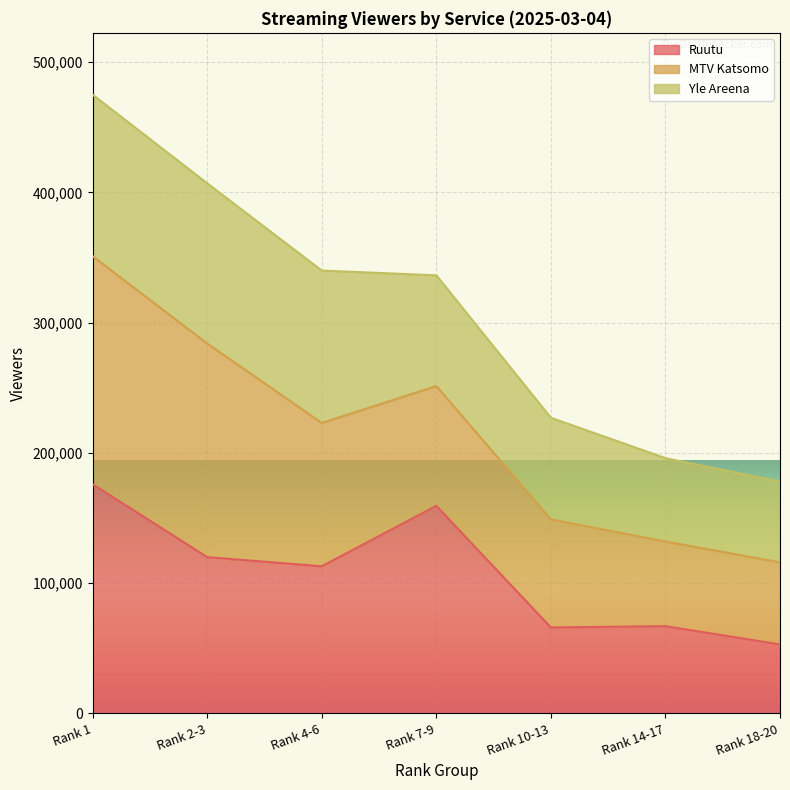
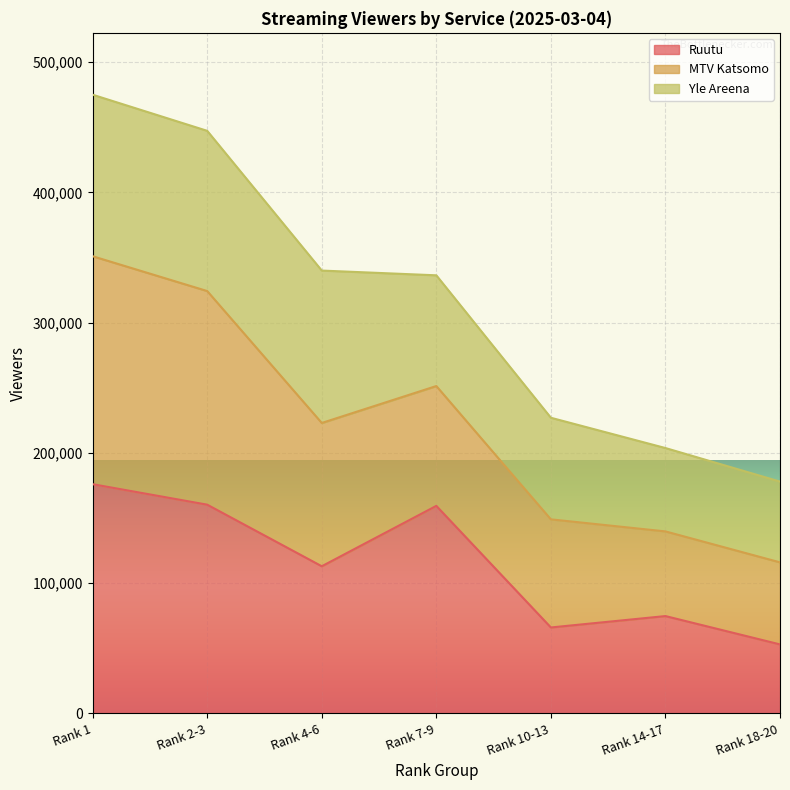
  {
    "Ruutu": {
      "Rank 1": "176,000",
-     "Rank 2-3": "120,000",
+     "Rank 2-3": "160,000",
      "Rank 4-6": "113,000",
      "Rank 7-9": "159,000",
      "Rank 10-13": "66,000",
-     "Rank 14-17": "67,000",
+     "Rank 14-17": "75,000",
      "Rank 18-20": "53,000"
    }
  }
